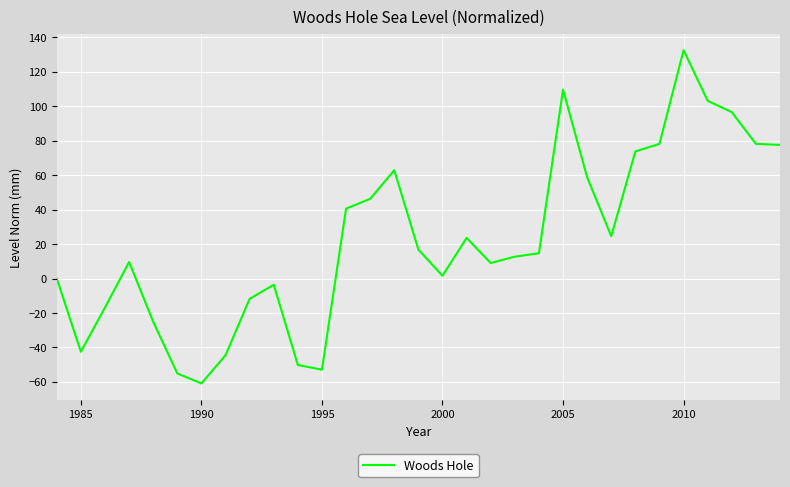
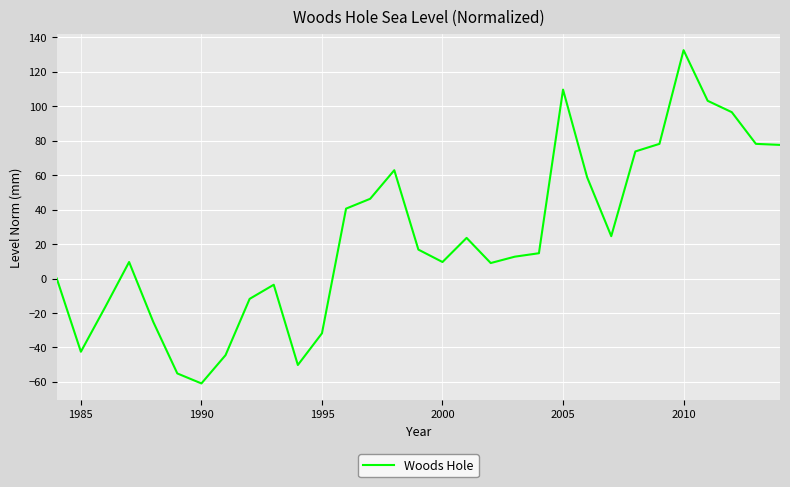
  {
    "1985": -43,
    "1990": -61,
-   "1995": -53,
-   "2000": 2,
+   "1995": -32,
+   "2000": 10,
    "2005": 110,
    "2010": 133
  }
